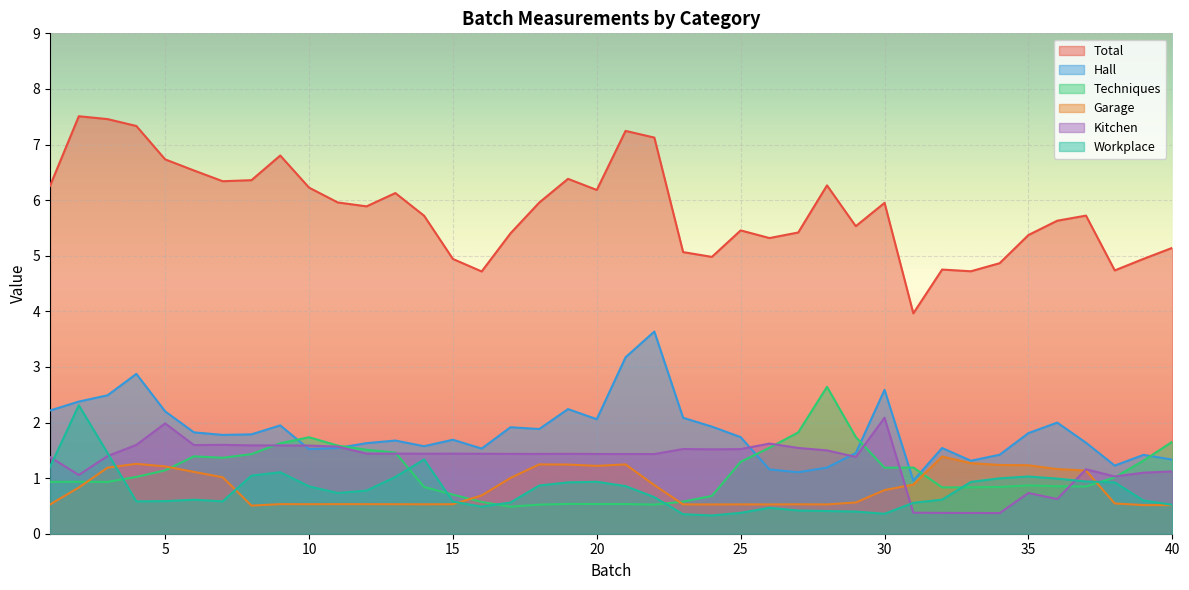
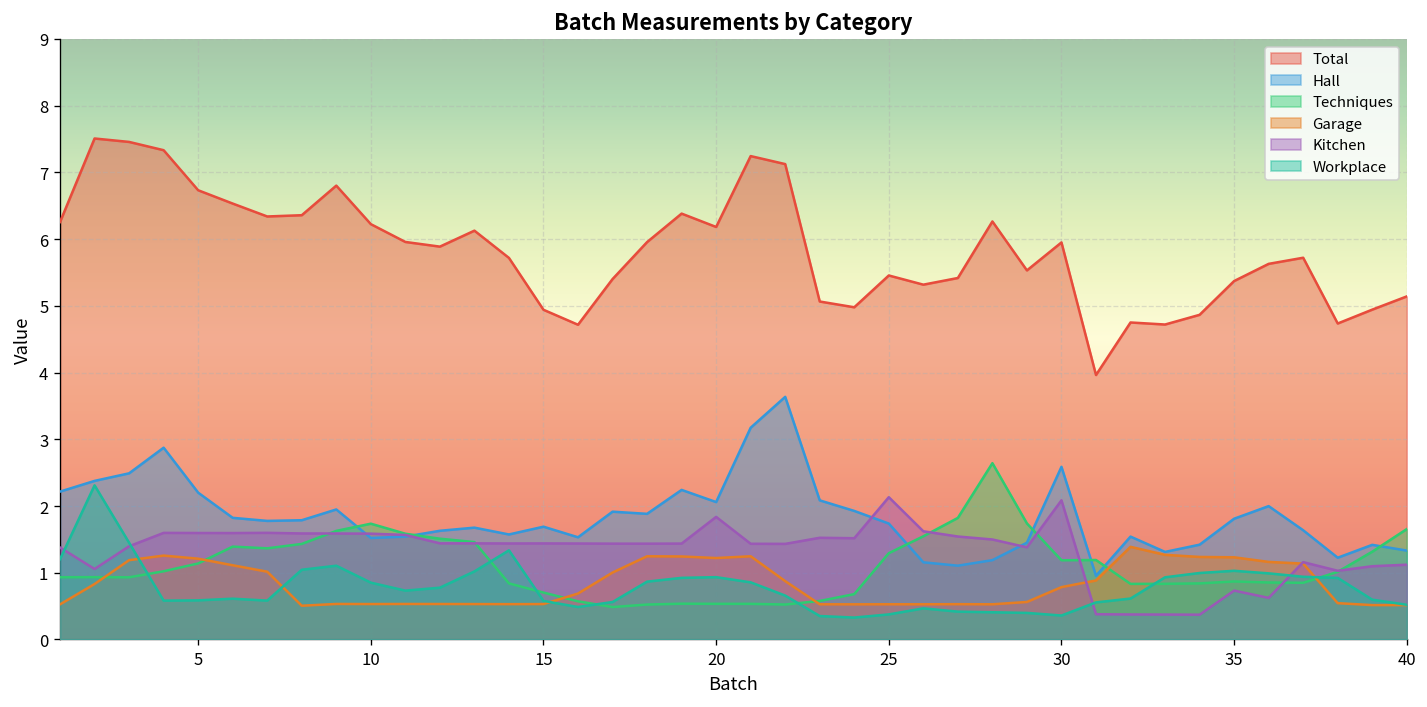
  {
    "Kitchen": {
-     "5": 2.0,
+     "5": 1.6,
      "10": 1.6,
      "15": 1.4,
-     "20": 1.4,
-     "25": 1.5,
+     "20": 1.8,
+     "25": 2.1,
      "30": 2.1,
      "35": 0.7,
      "40": 1.1
    }
  }
